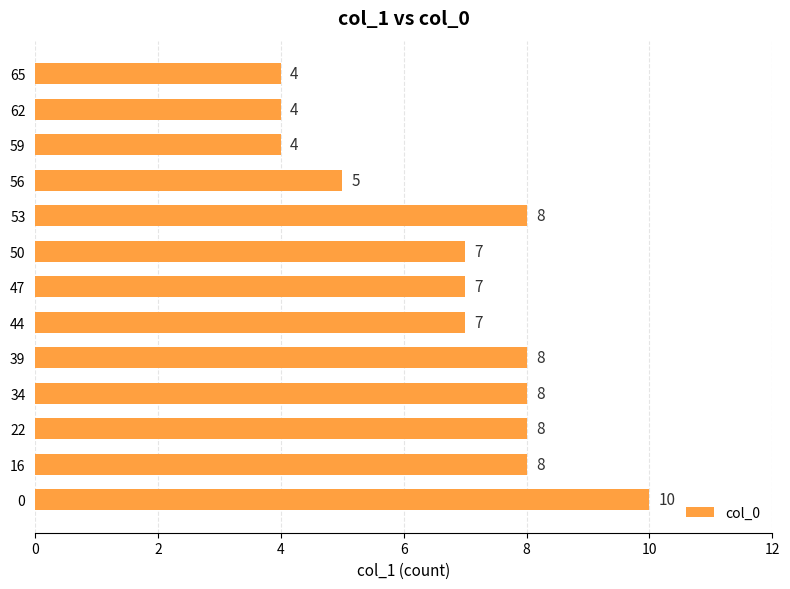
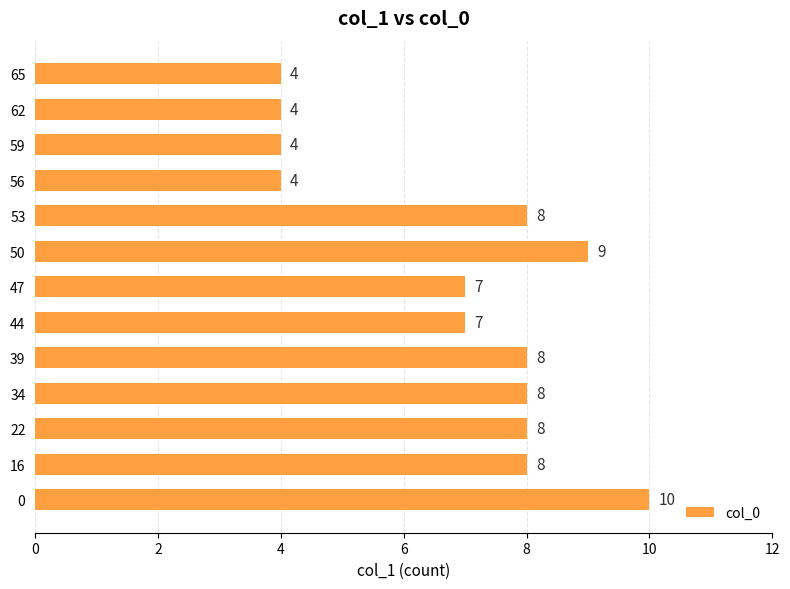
  {
    "65": 4,
    "62": 4,
    "59": 4,
-   "56": 5,
+   "56": 4,
    "53": 8,
-   "50": 7,
+   "50": 9,
    "47": 7,
    "44": 7,
    "39": 8,
    "34": 8,
    "22": 8,
    "16": 8,
    "0": 10
  }
